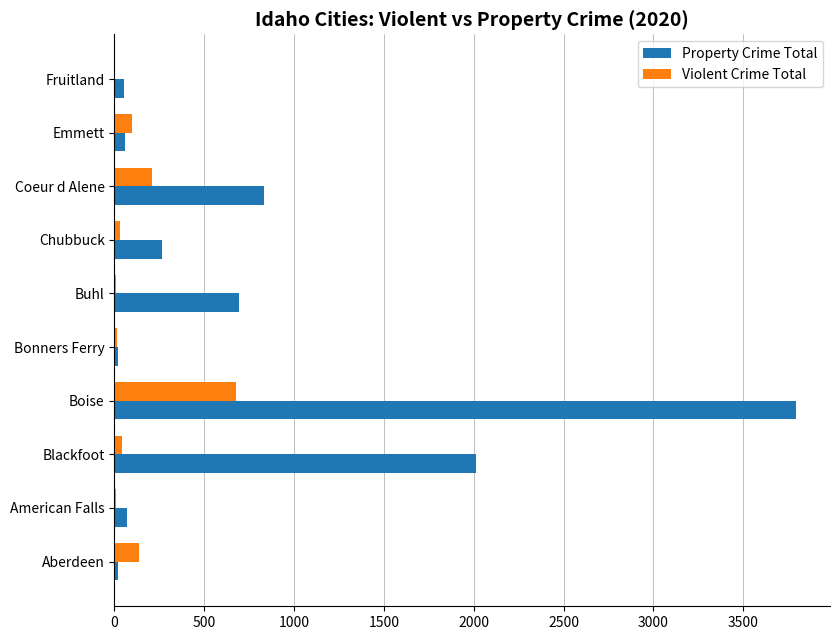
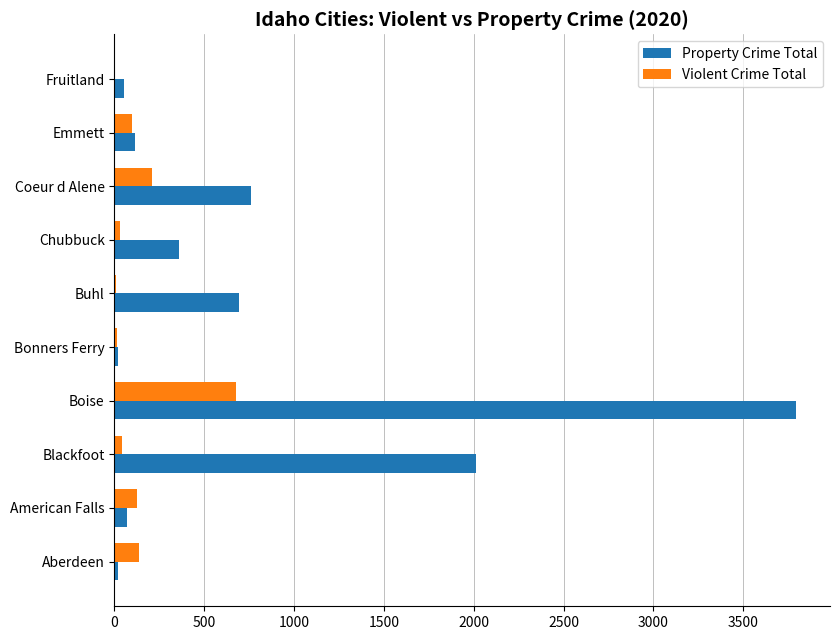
  {
    "Property Crime Total": {
      "Fruitland": 60,
-     "Emmett": 60,
-     "Coeur d Alene": 840,
-     "Chubbuck": 260,
+     "Emmett": 120,
+     "Coeur d Alene": 760,
+     "Chubbuck": 360,
      "Buhl": 700,
      "Bonners Ferry": 20,
      "Boise": 3790,
      "Blackfoot": 2010,
      "American Falls": 70,
      "Aberdeen": 20
    },
    "Violent Crime Total": {
      "Emmett": 100,
      "Coeur d Alene": 210,
      "Chubbuck": 30,
      "Boise": 680,
      "Blackfoot": 40,
-     "American Falls": 10,
+     "American Falls": 130,
      "Aberdeen": 140
    }
  }
